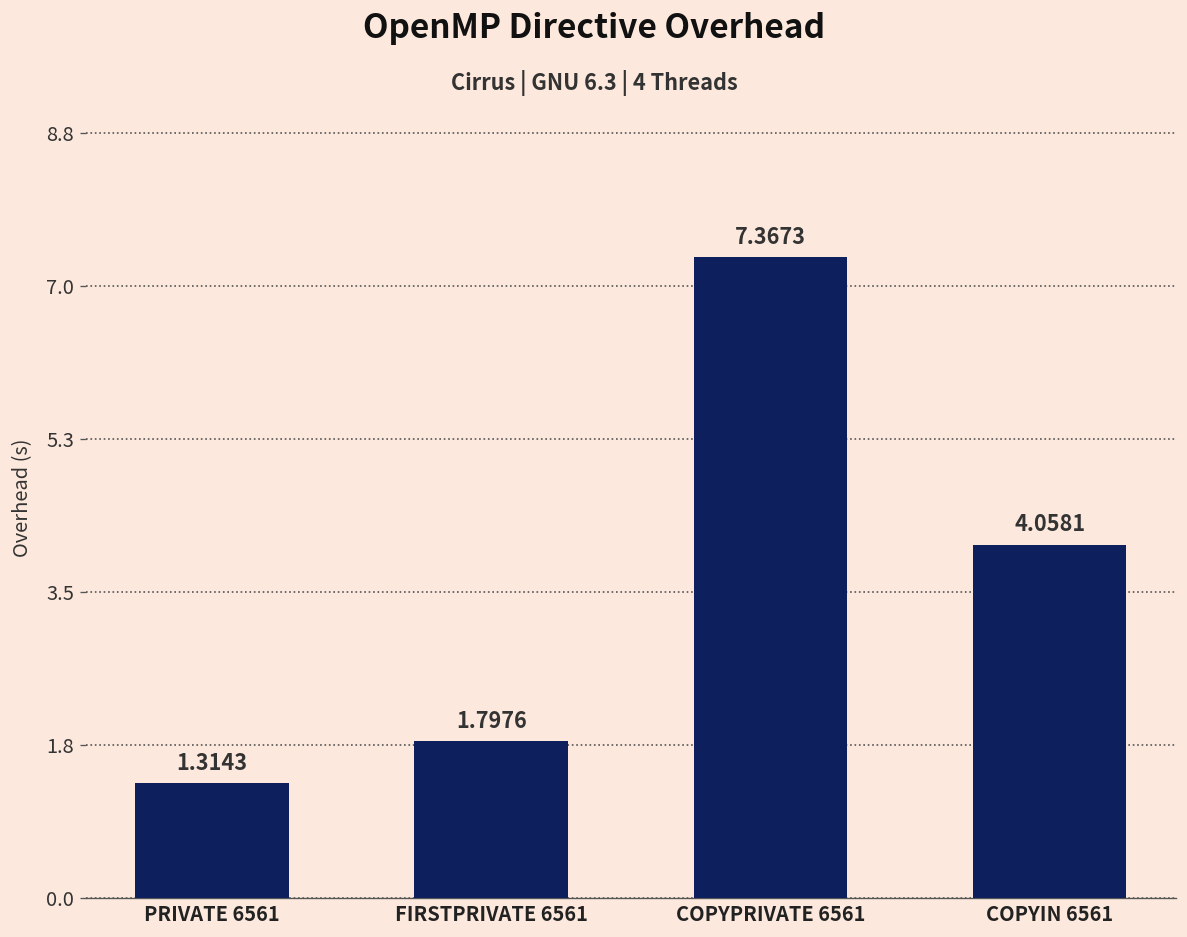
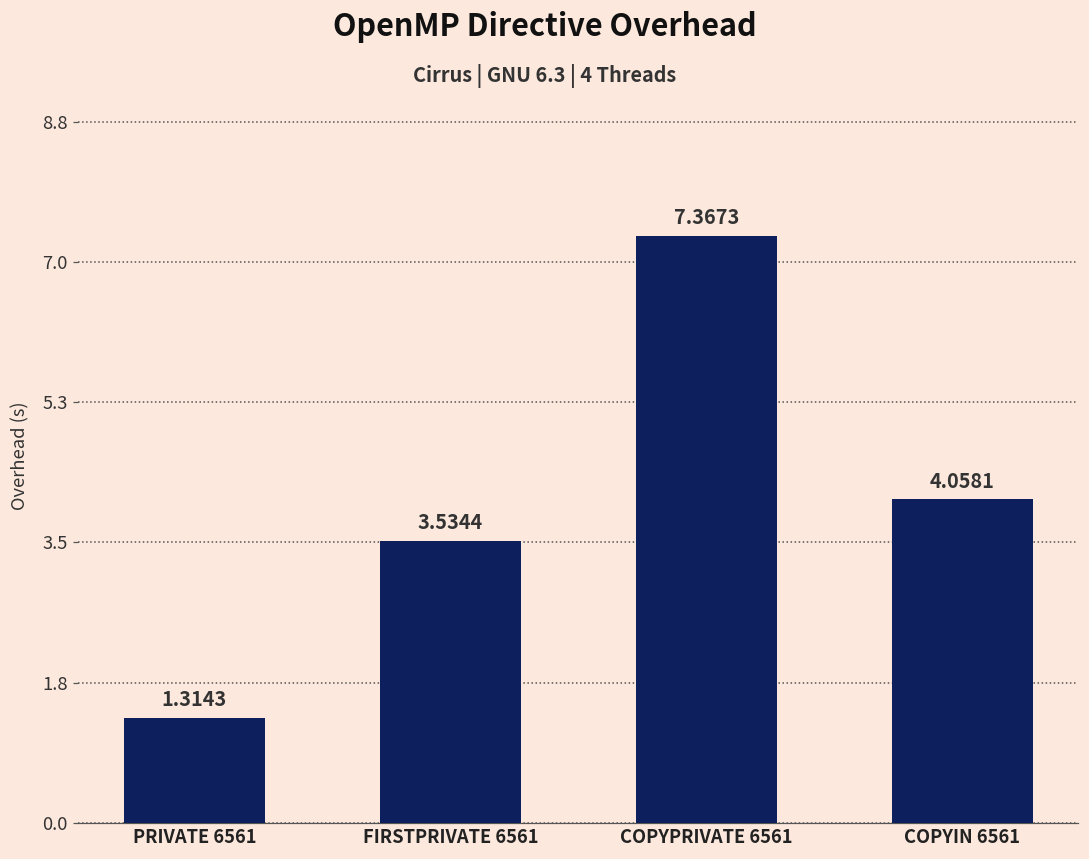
  {
    "PRIVATE 6561": 1.3143,
-   "FIRSTPRIVATE 6561": 1.7976,
+   "FIRSTPRIVATE 6561": 3.5344,
    "COPYPRIVATE 6561": 7.3673,
    "COPYIN 6561": 4.0581
  }
